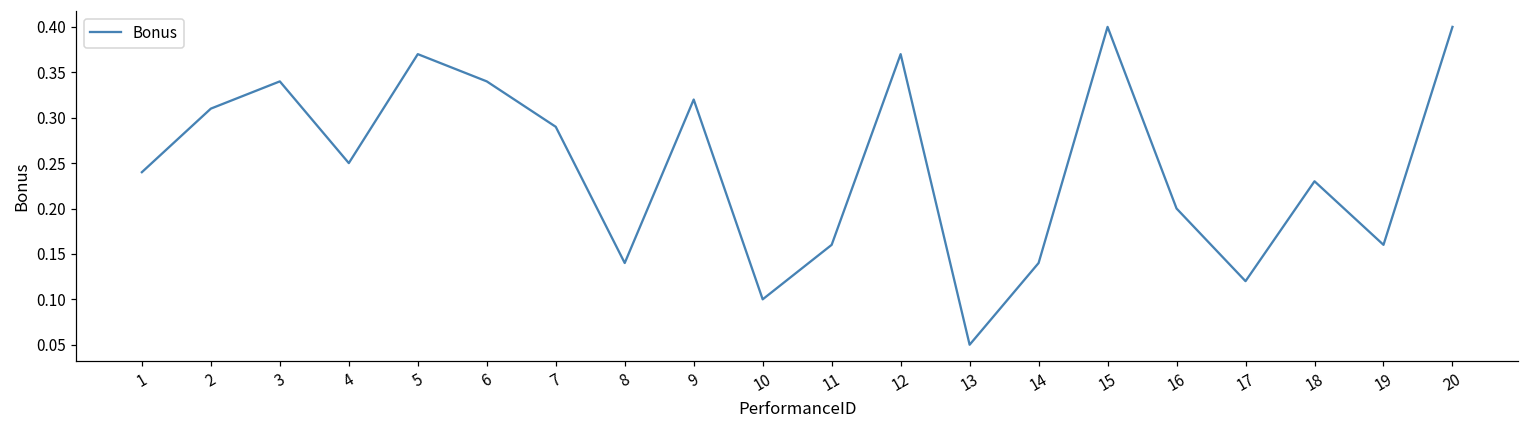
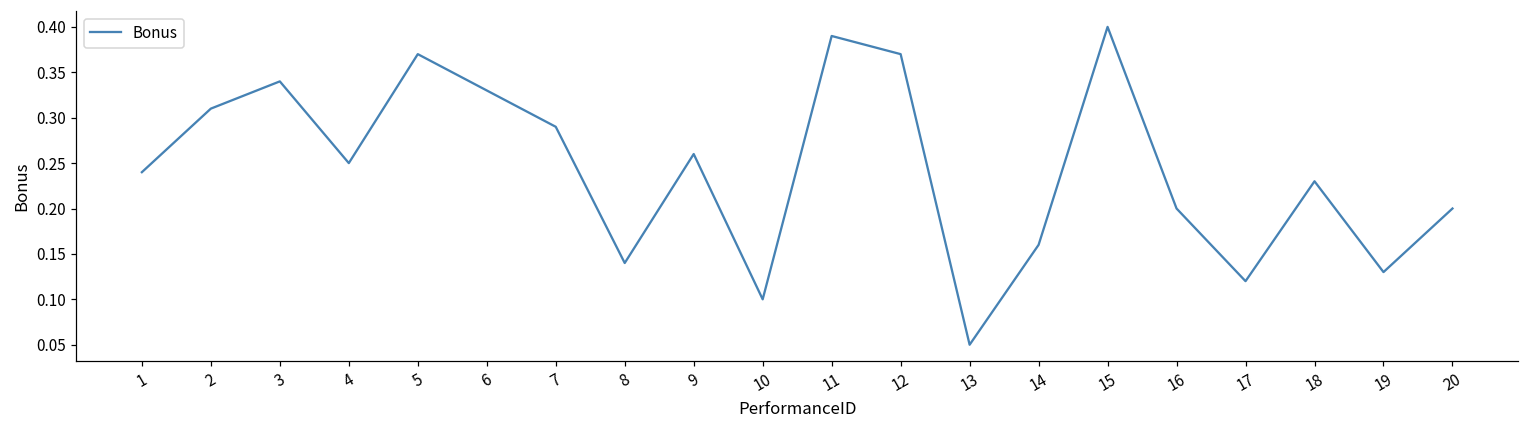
  {
    "1": 0.24,
    "2": 0.31,
    "3": 0.34,
    "4": 0.25,
    "5": 0.37,
-   "6": 0.34,
+   "6": 0.33,
    "7": 0.29,
    "8": 0.14,
-   "9": 0.32,
+   "9": 0.26,
    "10": 0.10,
-   "11": 0.16,
+   "11": 0.39,
    "12": 0.37,
    "13": 0.05,
-   "14": 0.14,
+   "14": 0.16,
    "15": 0.40,
    "16": 0.20,
    "17": 0.12,
    "18": 0.23,
-   "19": 0.16,
-   "20": 0.4
+   "19": 0.13,
+   "20": 0.2
  }
